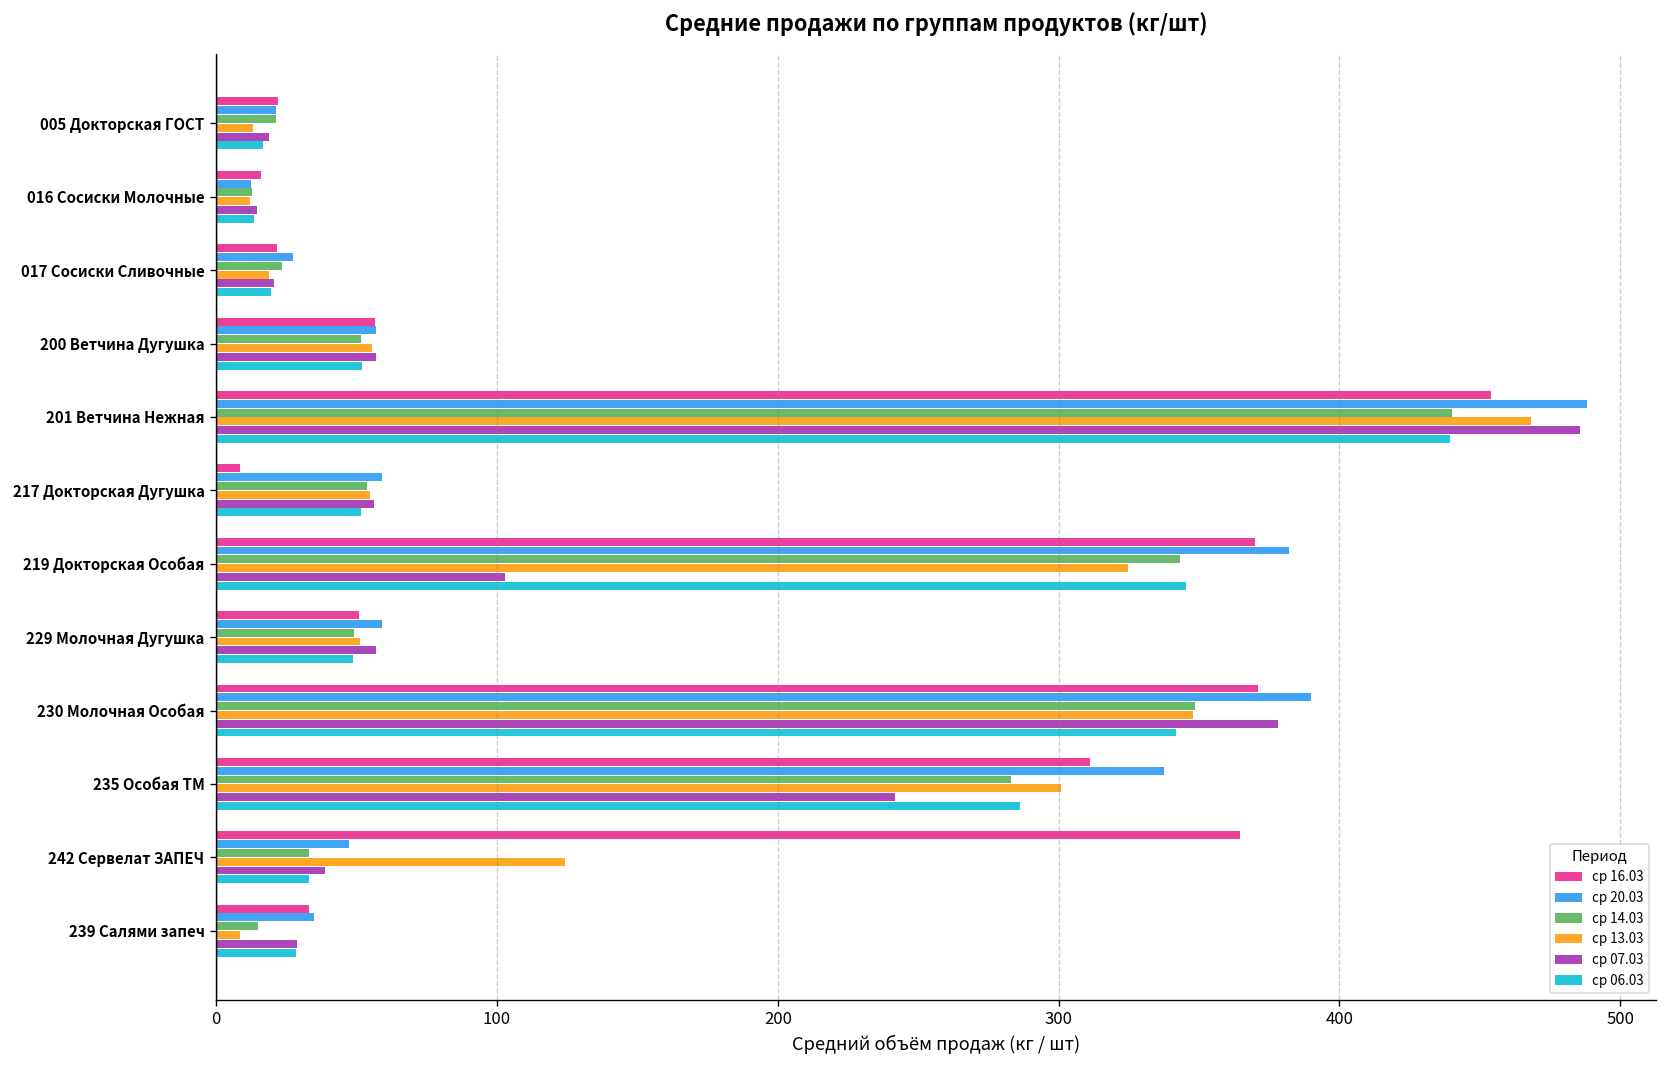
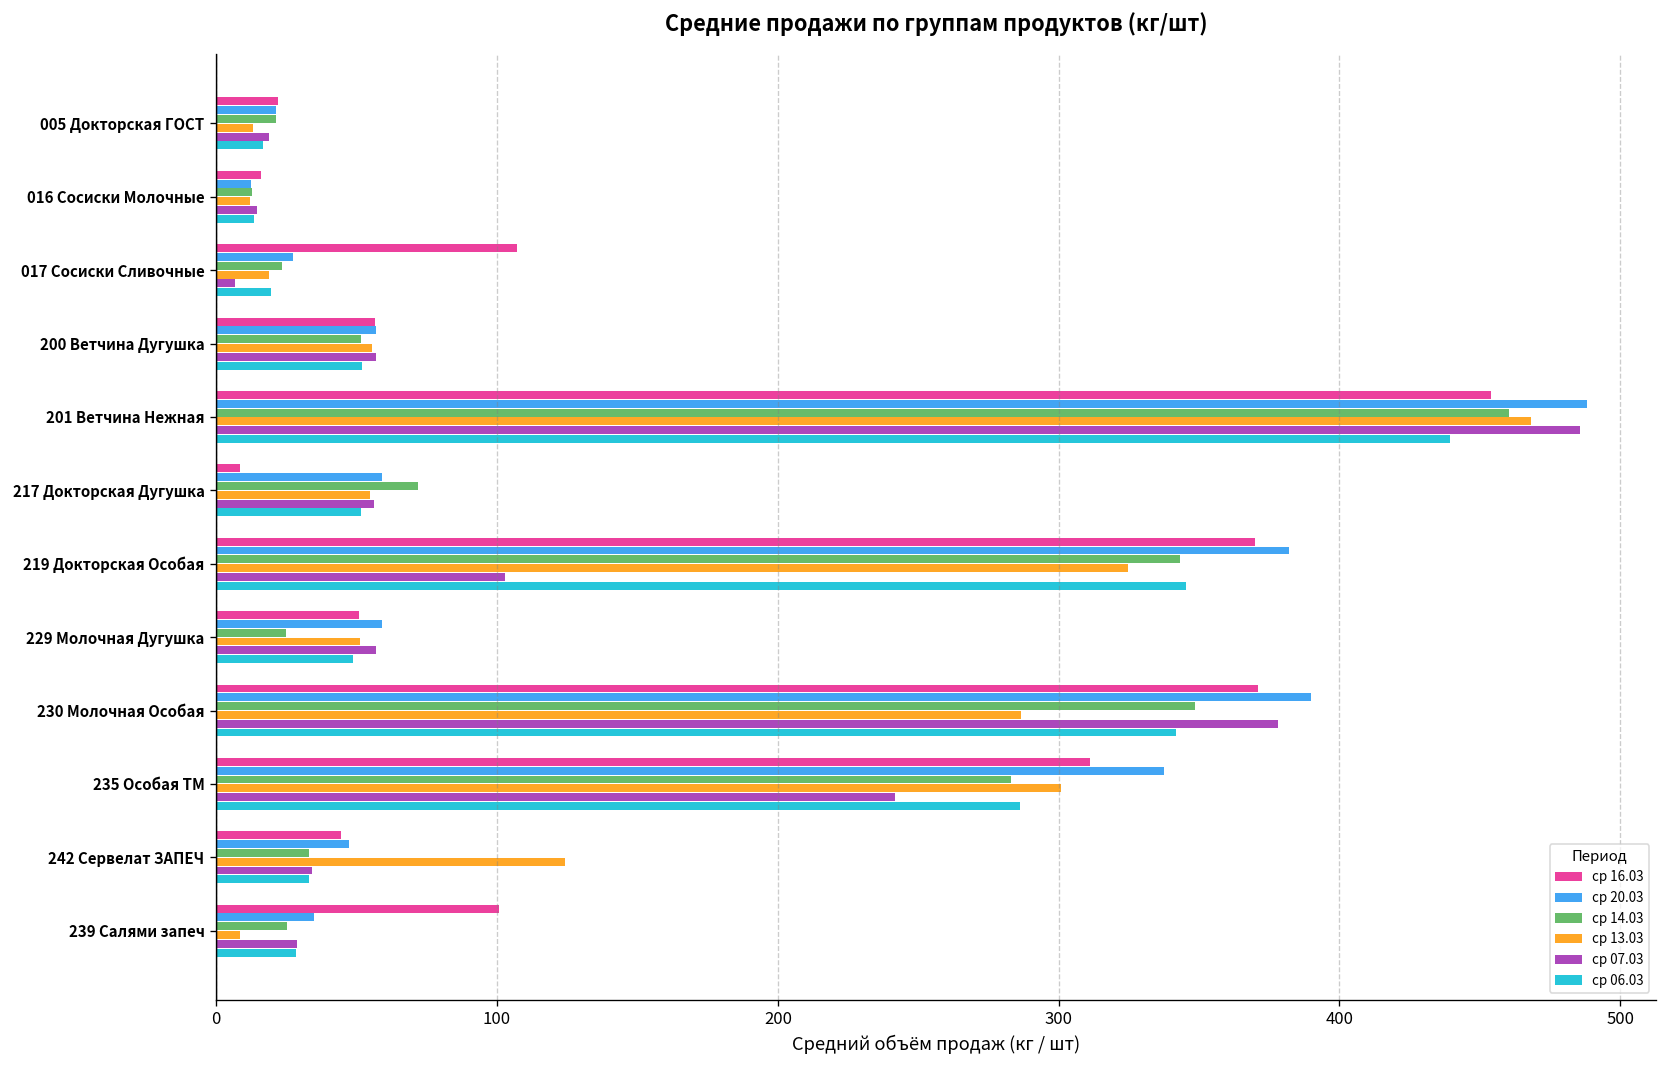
  {
    "ср 16.03": {
      "005 Докторская ГОСТ": 22,
      "016 Сосиски Молочные": 16,
-     "017 Сосиски Сливочные": 22,
+     "017 Сосиски Сливочные": 107,
      "200 Ветчина Дугушка": 56,
      "201 Ветчина Нежная": 454,
      "217 Докторская Дугушка": 8,
      "219 Докторская Особая": 370,
      "229 Молочная Дугушка": 51,
      "230 Молочная Особая": 371,
      "235 Особая ТМ": 311,
-     "242 Сервелат ЗАПЕЧ": 365,
-     "239 Салями запеч": 33
+     "242 Сервелат ЗАПЕЧ": 44,
+     "239 Салями запеч": 101
    },
    "ср 14.03": {
      "005 Докторская ГОСТ": 21,
      "016 Сосиски Молочные": 13,
      "017 Сосиски Сливочные": 23,
      "200 Ветчина Дугушка": 51,
-     "201 Ветчина Нежная": 440,
-     "217 Докторская Дугушка": 54,
+     "201 Ветчина Нежная": 460,
+     "217 Докторская Дугушка": 72,
      "219 Докторская Особая": 343,
-     "229 Молочная Дугушка": 49,
+     "229 Молочная Дугушка": 25,
      "230 Молочная Особая": 349,
      "235 Особая ТМ": 283,
      "242 Сервелат ЗАПЕЧ": 33,
-     "239 Салями запеч": 15
+     "239 Салями запеч": 25
    },
    "ср 13.03": {
      "005 Докторская ГОСТ": 13,
      "016 Сосиски Молочные": 12,
      "017 Сосиски Сливочные": 19,
      "200 Ветчина Дугушка": 55,
      "201 Ветчина Нежная": 468,
      "217 Докторская Дугушка": 55,
      "219 Докторская Особая": 325,
      "229 Молочная Дугушка": 51,
-     "230 Молочная Особая": 348,
+     "230 Молочная Особая": 287,
      "235 Особая ТМ": 301,
      "242 Сервелат ЗАПЕЧ": 124,
      "239 Салями запеч": 9
    },
    "ср 07.03": {
      "005 Докторская ГОСТ": 19,
      "016 Сосиски Молочные": 14,
-     "017 Сосиски Сливочные": 21,
+     "017 Сосиски Сливочные": 7,
      "200 Ветчина Дугушка": 57,
      "201 Ветчина Нежная": 486,
      "217 Докторская Дугушка": 56,
      "219 Докторская Особая": 103,
      "229 Молочная Дугушка": 57,
      "230 Молочная Особая": 378,
      "235 Особая ТМ": 242,
-     "242 Сервелат ЗАПЕЧ": 39,
+     "242 Сервелат ЗАПЕЧ": 34,
      "239 Салями запеч": 29
    }
  }
